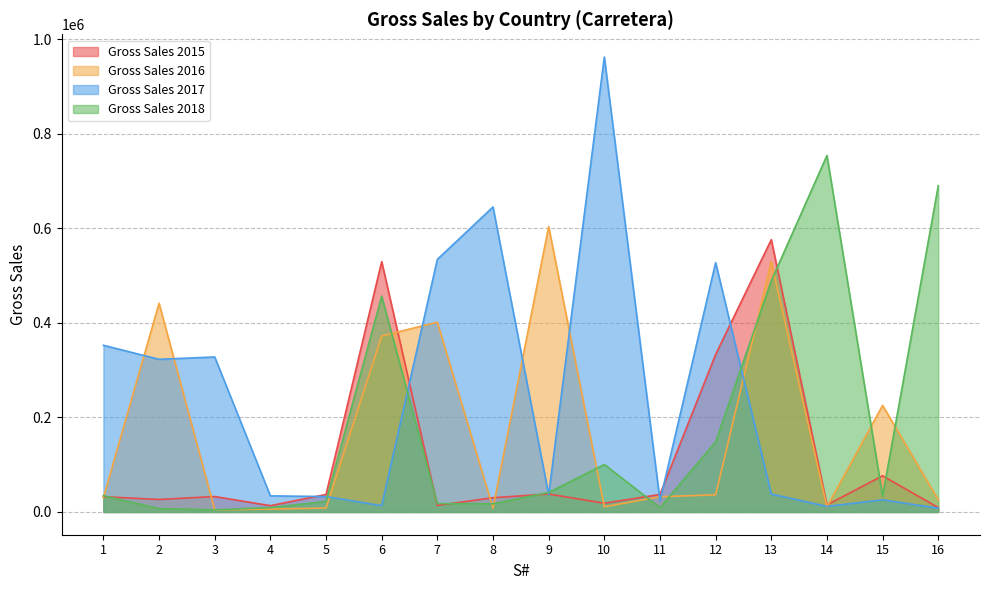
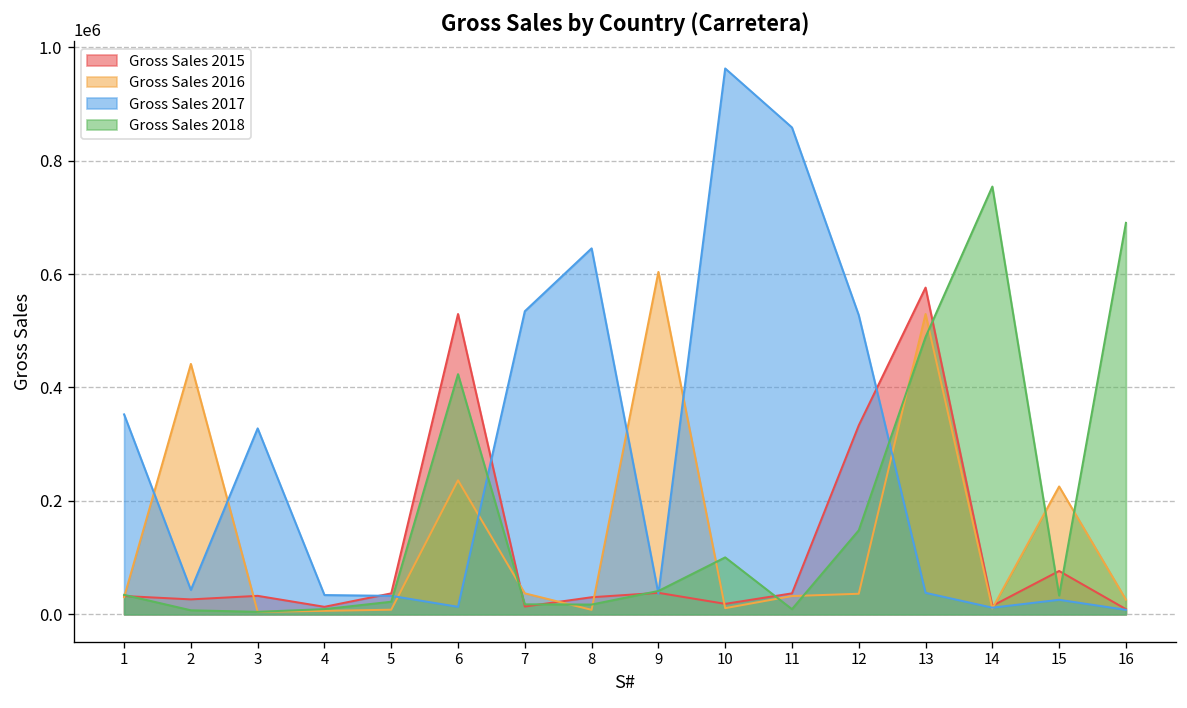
  {
    "Gross Sales 2015": {
      "2": 30000,
      "3": 30000,
      "6": 530000,
      "8": 30000,
      "10": 20000,
      "12": 330000,
      "13": 580000,
      "15": 80000
    },
    "Gross Sales 2016": {
      "2": 440000,
      "5": 10000,
-     "6": 370000,
-     "7": 400000,
+     "6": 240000,
+     "7": 40000,
      "8": 10000,
      "9": 600000,
      "10": 10000,
      "12": 40000,
      "13": 530000,
      "15": 230000,
      "16": 30000
    },
    "Gross Sales 2017": {
      "1": 350000,
-     "2": 320000,
+     "2": 40000,
      "3": 330000,
      "4": 30000,
      "6": 10000,
      "7": 530000,
      "8": 650000,
      "10": 960000,
-     "11": 20000,
+     "11": 860000,
      "12": 530000,
      "13": 40000,
      "15": 30000
    },
    "Gross Sales 2018": {
      "2": 10000,
      "5": 20000,
-     "6": 460000,
+     "6": 420000,
      "8": 20000,
      "10": 100000,
      "11": 10000,
      "12": 150000,
      "13": 490000,
      "14": 750000,
      "15": 30000,
      "16": 690000
    }
  }
